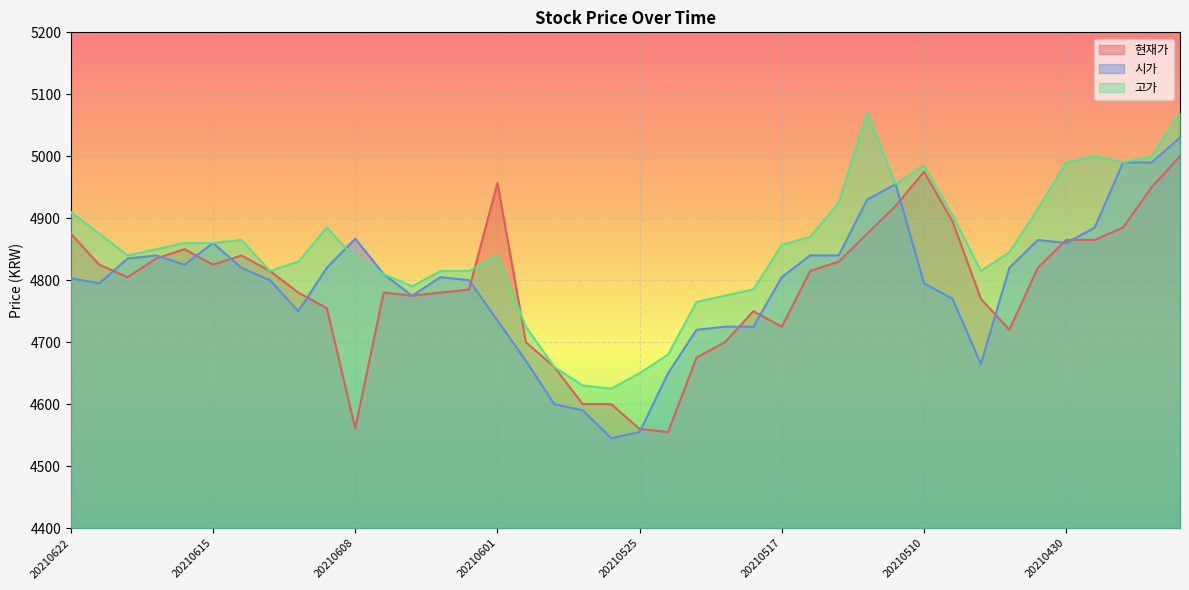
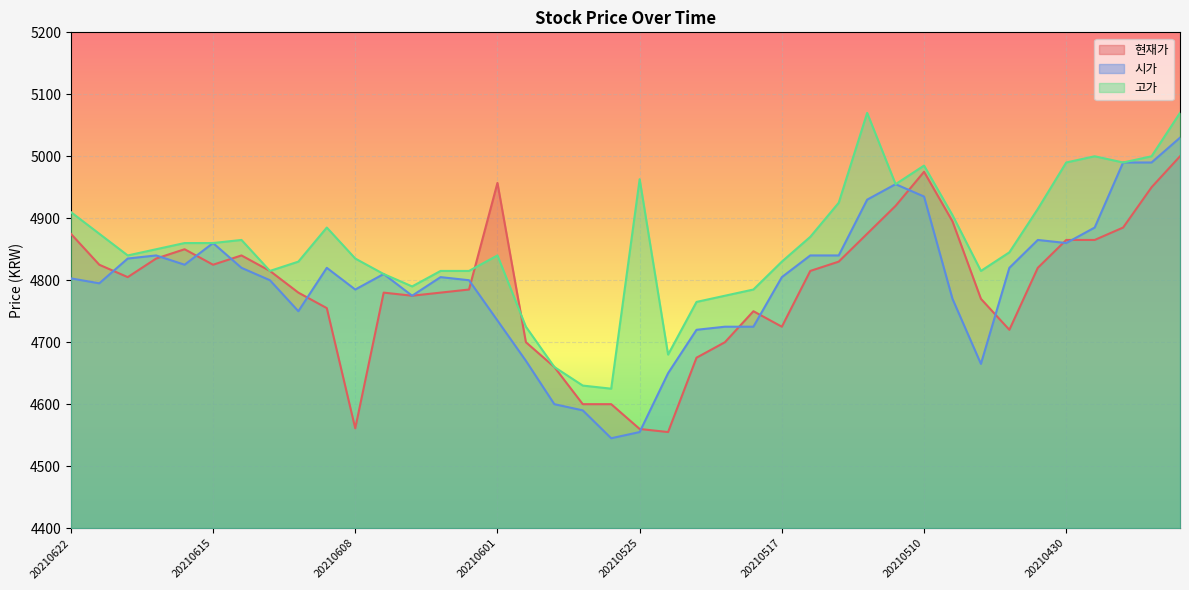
  {
    "현재가": {
      "20210622": 4880,
      "20210615": 4830,
      "20210608": 4560,
      "20210601": 4960,
      "20210525": 4560,
      "20210517": 4730,
      "20210510": 4980,
      "20210430": 4870
    },
    "시가": {
      "20210622": 4800,
-     "20210608": 4870,
+     "20210608": 4790,
      "20210601": 4740,
      "20210525": 4560,
      "20210517": 4810,
-     "20210510": 4800,
+     "20210510": 4940,
      "20210430": 4860
    },
    "고가": {
      "20210622": 4910,
      "20210608": 4840,
      "20210601": 4840,
-     "20210525": 4650,
-     "20210517": 4860,
+     "20210525": 4960,
+     "20210517": 4830,
      "20210510": 4990,
      "20210430": 4990
    }
  }
